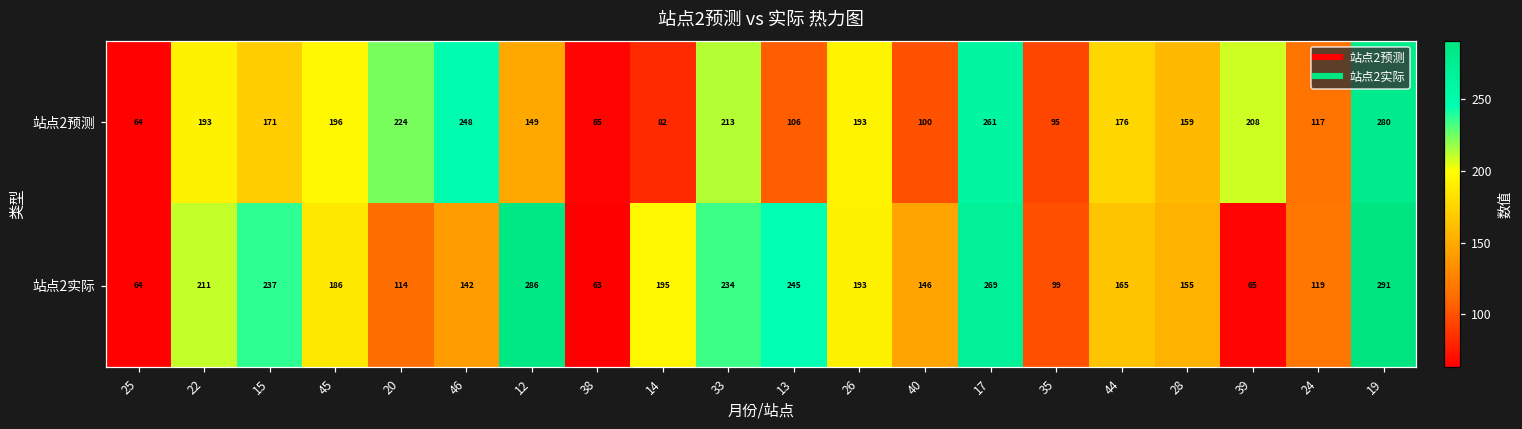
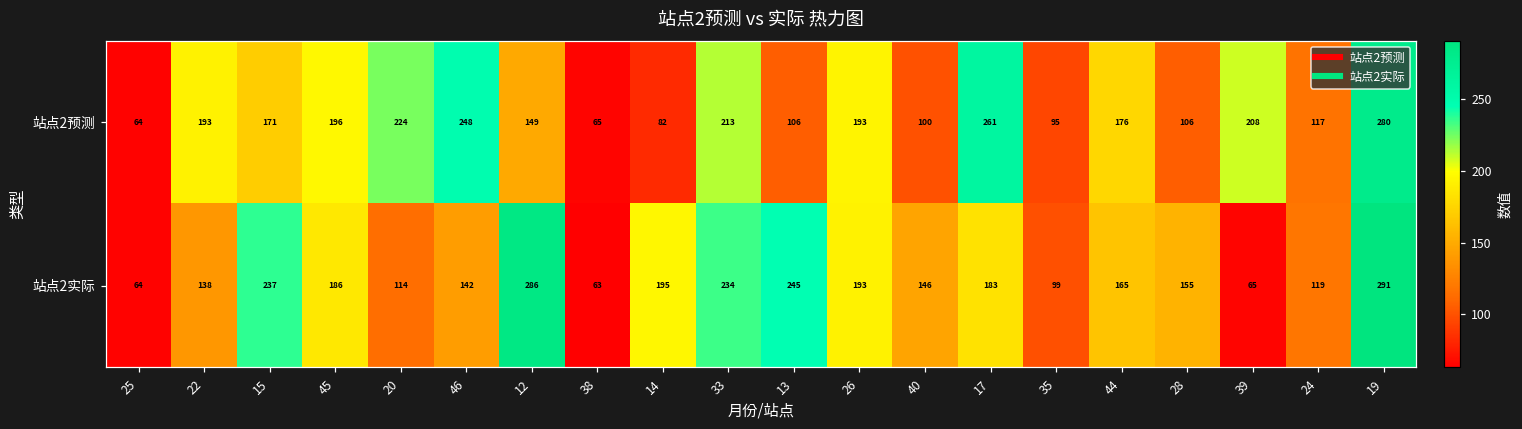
  {
    "站点2预测": {
      "25": 64,
      "22": 193,
      "15": 171,
      "45": 196,
      "20": 224,
      "46": 248,
      "12": 149,
      "38": 65,
      "14": 82,
      "33": 213,
      "13": 106,
      "26": 193,
      "40": 100,
      "17": 261,
      "35": 95,
      "44": 176,
-     "28": 159,
+     "28": 106,
      "39": 208,
      "24": 117,
      "19": 280
    },
    "站点2实际": {
      "25": 64,
-     "22": 211,
+     "22": 138,
      "15": 237,
      "45": 186,
      "20": 114,
      "46": 142,
      "12": 286,
      "38": 63,
      "14": 195,
      "33": 234,
      "13": 245,
      "26": 193,
      "40": 146,
-     "17": 269,
+     "17": 183,
      "35": 99,
      "44": 165,
      "28": 155,
      "39": 65,
      "24": 119,
      "19": 291
    }
  }
